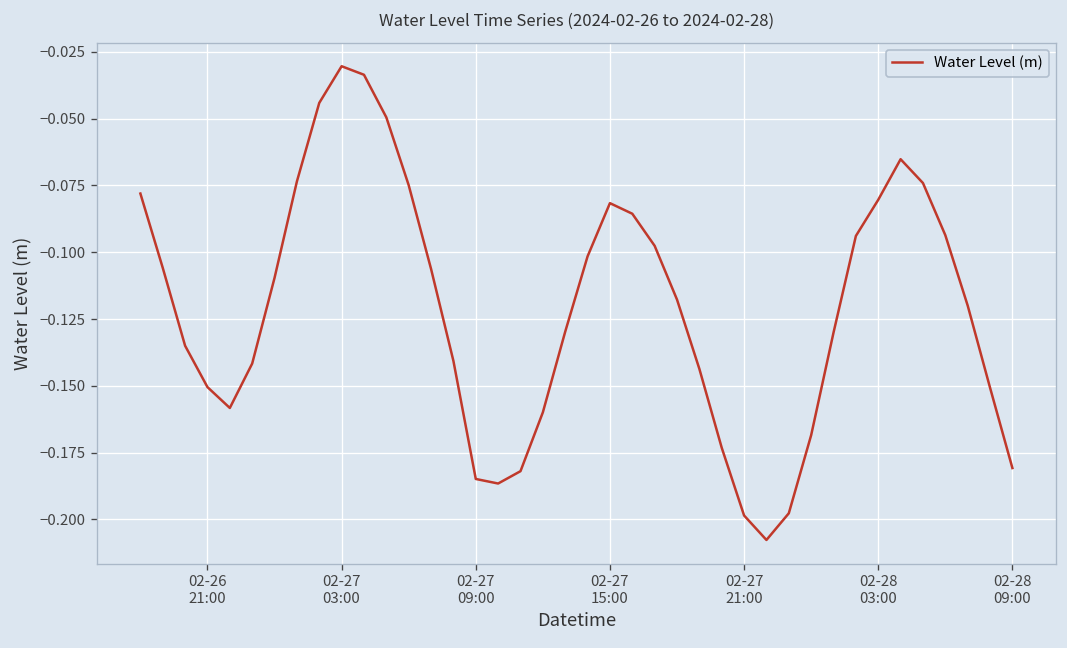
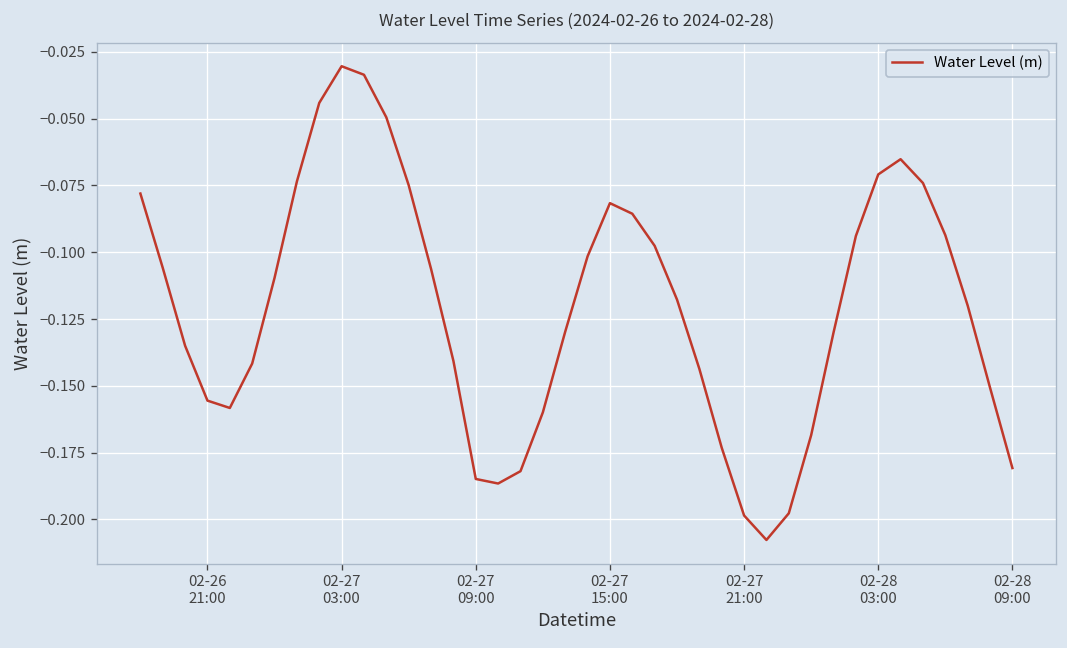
  {
-   "02-26 21:00": -0.150,
+   "02-26 21:00": -0.156,
    "02-27 03:00": -0.030,
    "02-27 09:00": -0.185,
    "02-27 15:00": -0.082,
    "02-27 21:00": -0.199,
-   "02-28 03:00": -0.080,
+   "02-28 03:00": -0.071,
    "02-28 09:00": -0.181
  }
